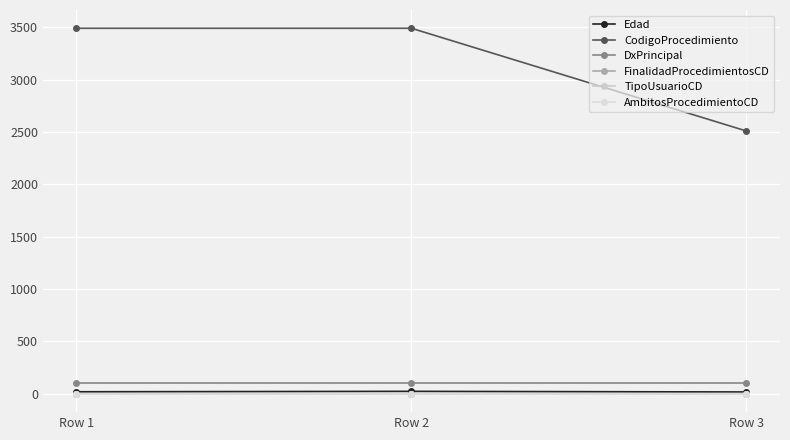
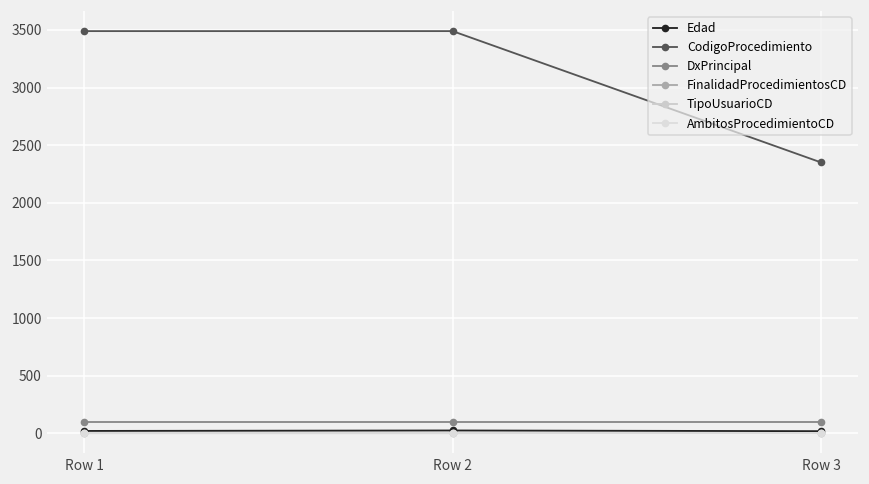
  {
    "CodigoProcedimiento": {
      "Row 1": 3490,
      "Row 2": 3490,
-     "Row 3": 2510
+     "Row 3": 2350
    },
    "DxPrincipal": {
      "Row 1": 100,
      "Row 2": 100,
      "Row 3": 100
    },
    "AmbitosProcedimientoCD": {
      "Row 2": 0
    }
  }
